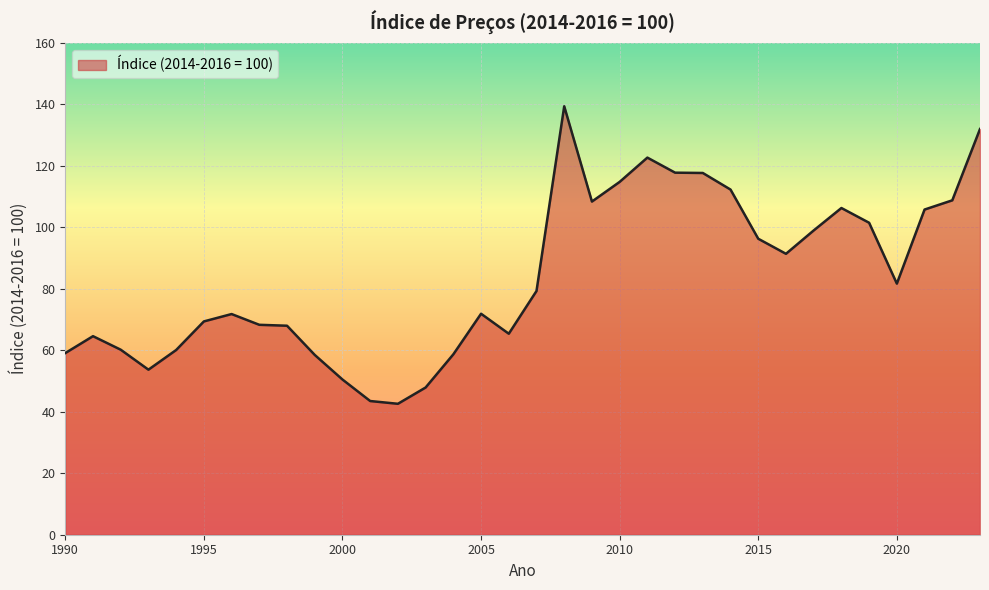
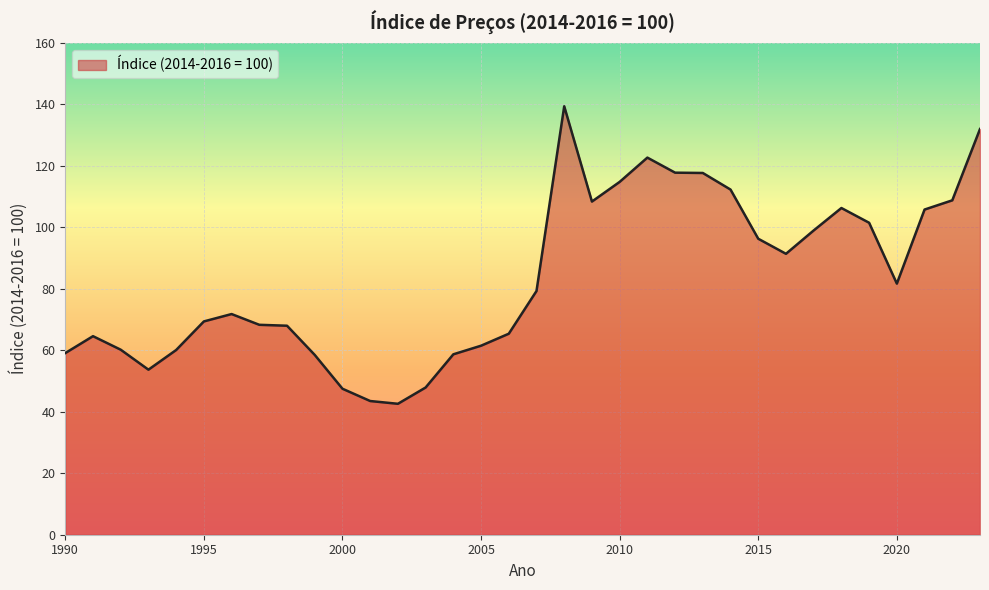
  {
    "1990": 59,
    "1995": 69,
-   "2000": 51,
-   "2005": 72,
+   "2000": 48,
+   "2005": 62,
    "2010": 115,
    "2015": 96,
    "2020": 82
  }
